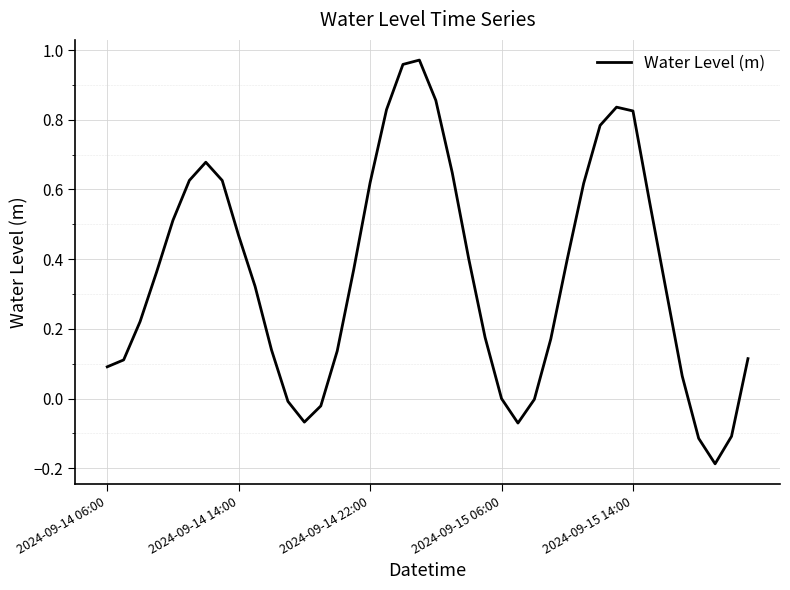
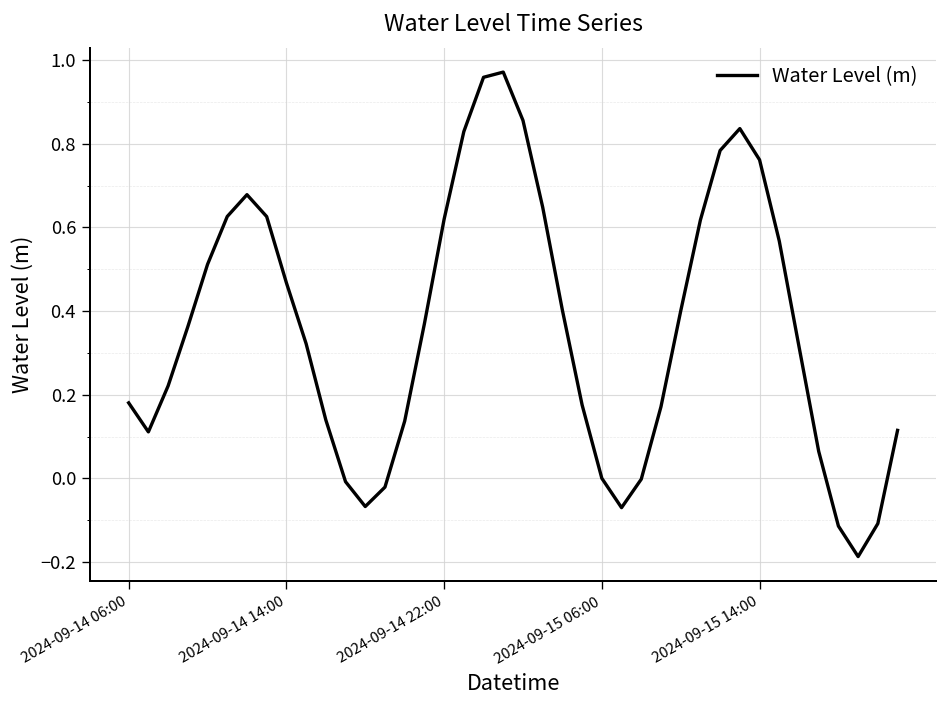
  {
-   "2024-09-14 06:00": 0.09,
+   "2024-09-14 06:00": 0.18,
    "2024-09-14 14:00": 0.47,
    "2024-09-14 22:00": 0.62,
    "2024-09-15 06:00": 0.00,
-   "2024-09-15 14:00": 0.83
+   "2024-09-15 14:00": 0.76
  }
